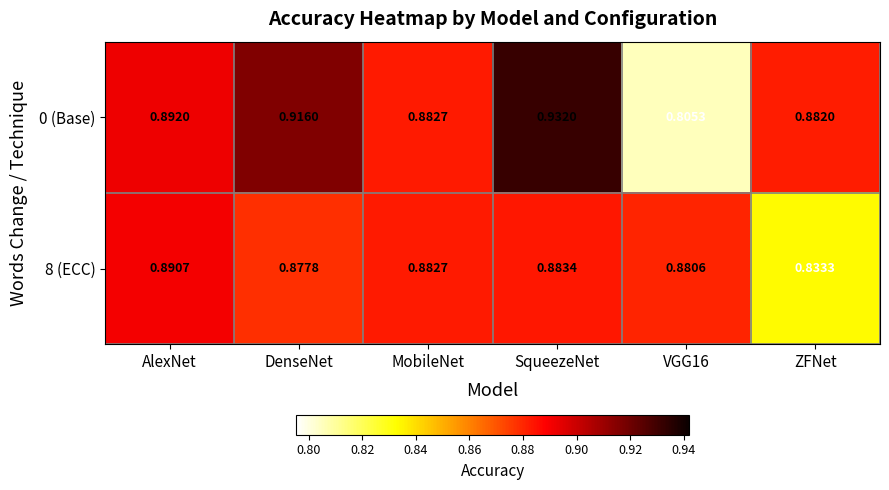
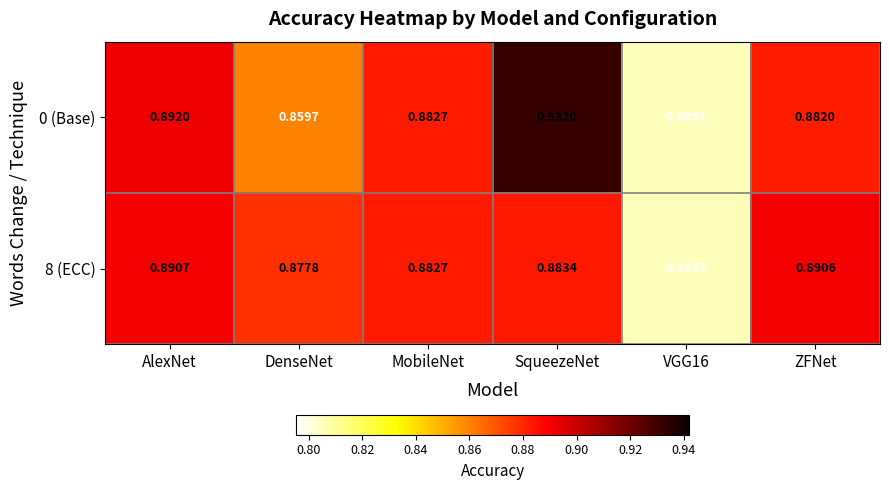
  {
    "0 (Base)": {
      "AlexNet": 0.8920,
-     "DenseNet": 0.9160,
+     "DenseNet": 0.8597,
      "MobileNet": 0.8827,
      "SqueezeNet": 0.9320,
      "VGG16": 0.8053,
      "ZFNet": 0.8820
    },
    "8 (ECC)": {
      "AlexNet": 0.8907,
      "DenseNet": 0.8778,
      "MobileNet": 0.8827,
      "SqueezeNet": 0.8834,
-     "VGG16": 0.8806,
-     "ZFNet": 0.8333
+     "VGG16": 0.8053,
+     "ZFNet": 0.8906
    }
  }
